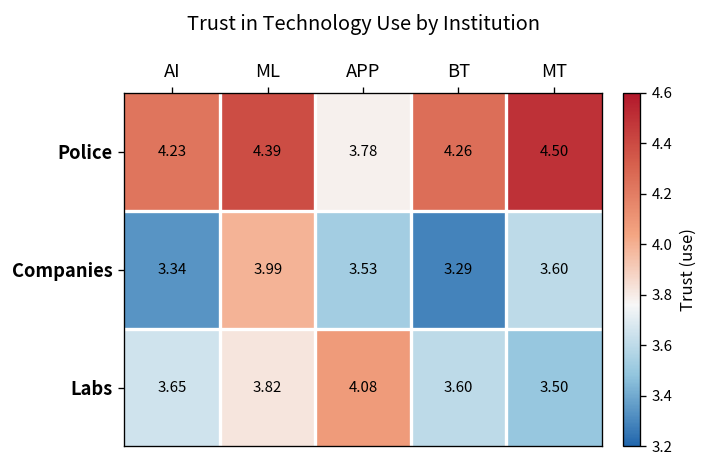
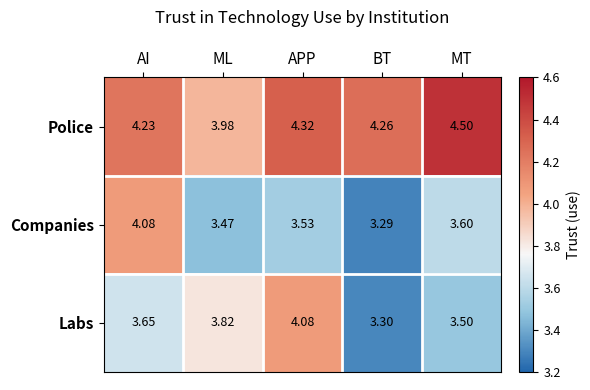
  {
    "Police": {
      "AI": 4.23,
-     "ML": 4.39,
-     "APP": 3.78,
+     "ML": 3.98,
+     "APP": 4.32,
      "BT": 4.26,
      "MT": 4.50
    },
    "Companies": {
-     "AI": 3.34,
-     "ML": 3.99,
+     "AI": 4.08,
+     "ML": 3.47,
      "APP": 3.53,
      "BT": 3.29,
      "MT": 3.60
    },
    "Labs": {
      "AI": 3.65,
      "ML": 3.82,
      "APP": 4.08,
-     "BT": 3.60,
+     "BT": 3.30,
      "MT": 3.50
    }
  }
